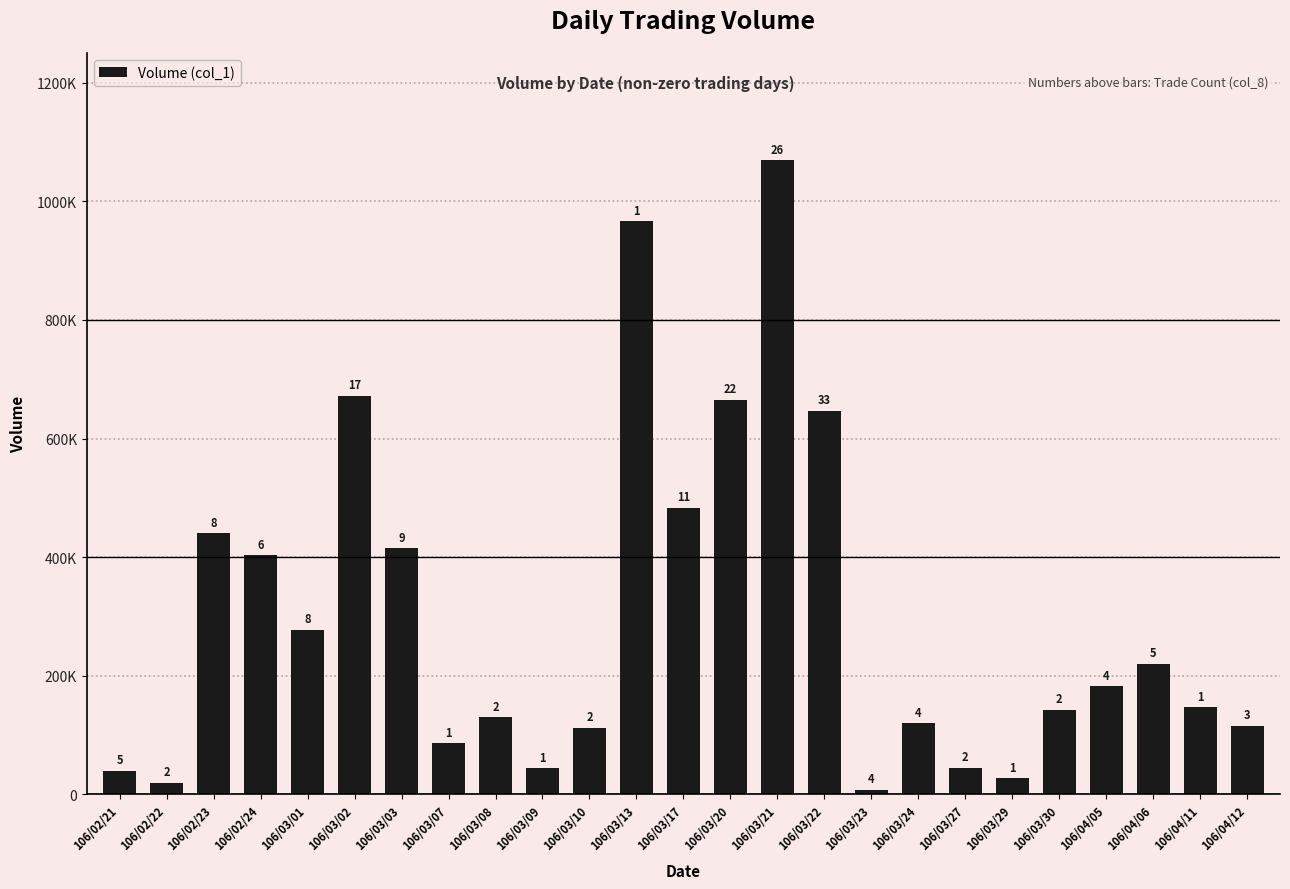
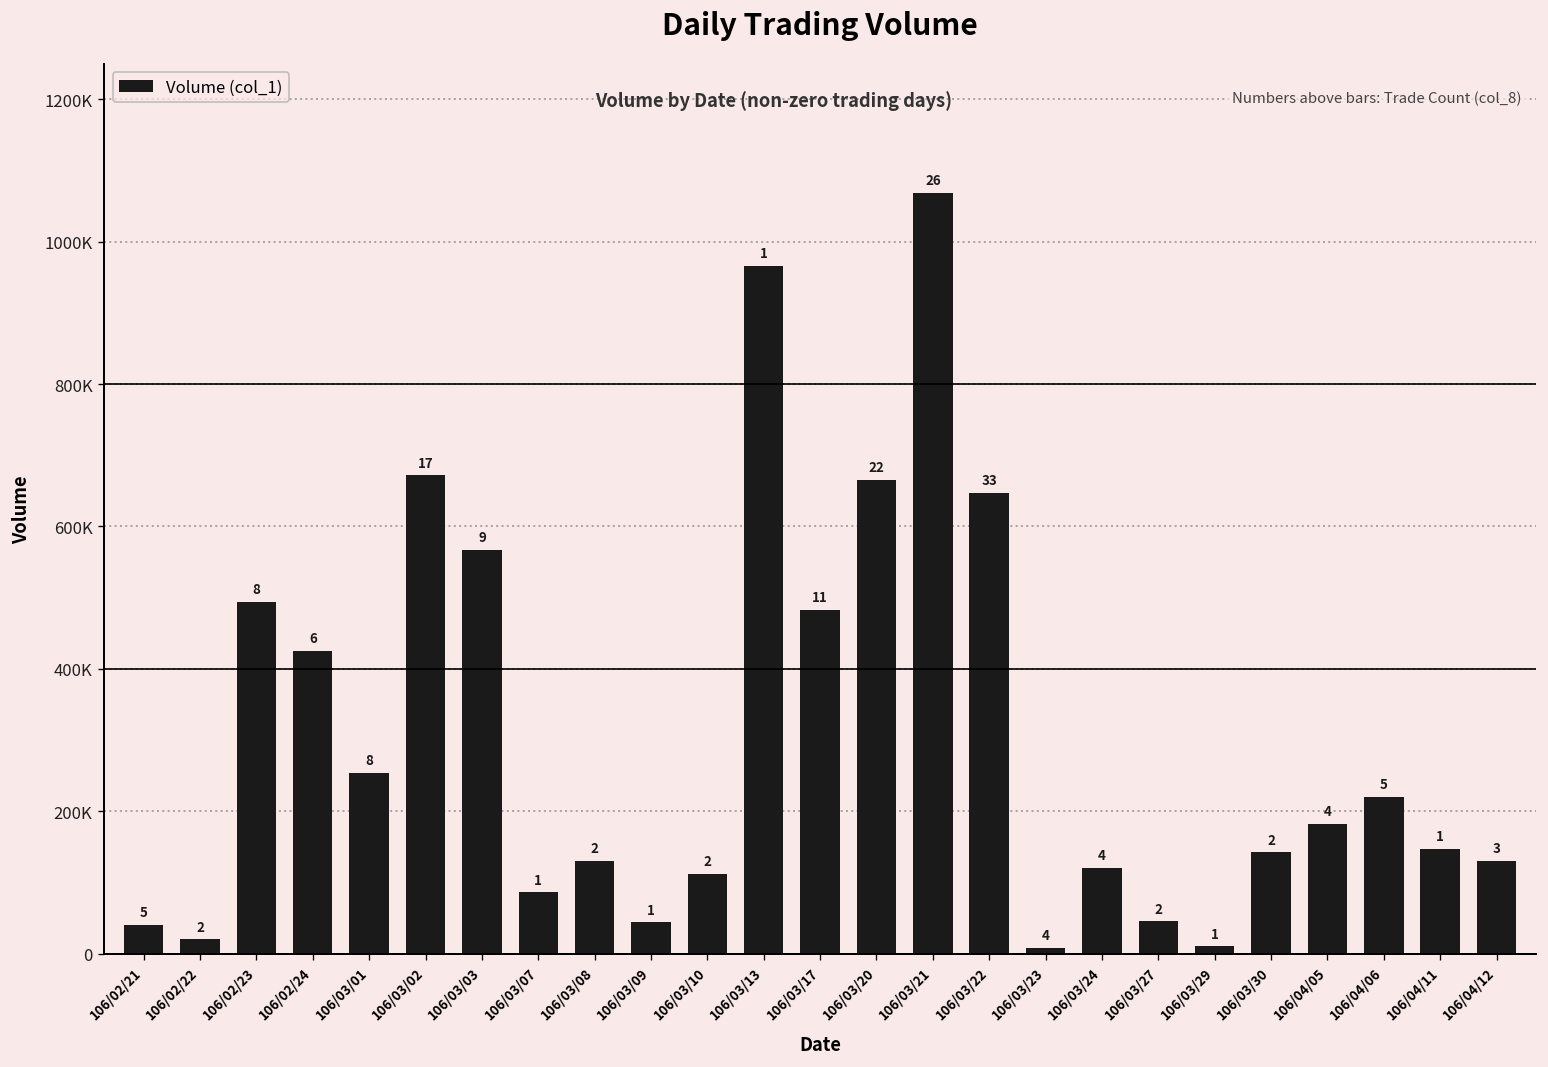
  {
-   "106/02/23": 440000,
-   "106/02/24": 400000,
-   "106/03/01": 280000,
-   "106/03/03": 420000,
-   "106/03/29": 30000,
-   "106/04/12": 120000
+   "106/02/23": 490000,
+   "106/02/24": 430000,
+   "106/03/01": 250000,
+   "106/03/03": 570000,
+   "106/03/29": 10000,
+   "106/04/12": 130000
  }
